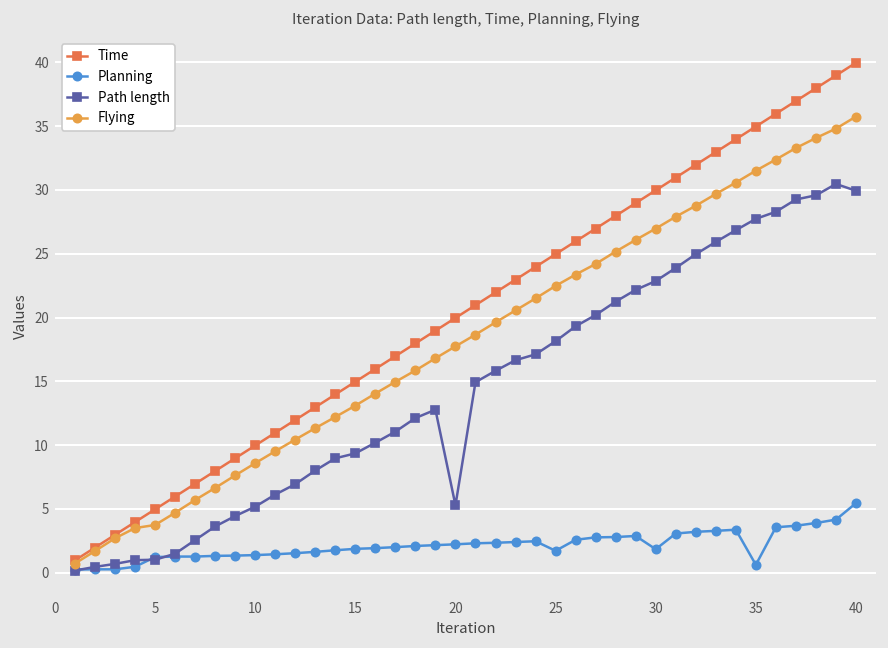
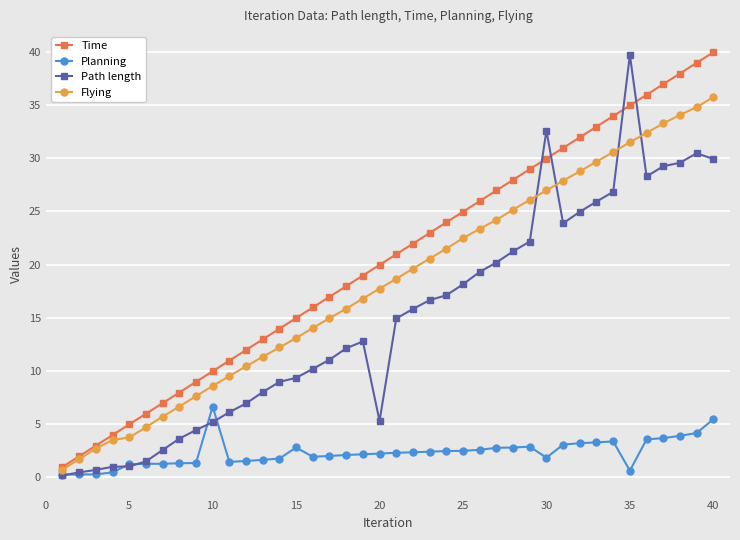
  {
    "Planning": {
-     "10": 1.4,
-     "15": 1.9,
+     "10": 6.6,
+     "15": 2.8,
      "20": 2.2,
-     "25": 1.7,
+     "25": 2.5,
      "30": 1.8,
      "35": 0.6,
      "40": 5.5
    },
    "Path length": {
      "10": 5.2,
      "15": 9.4,
      "20": 5.3,
      "25": 18.1,
-     "30": 22.9,
-     "35": 27.7,
+     "30": 32.6,
+     "35": 39.7,
      "40": 29.9
    }
  }
